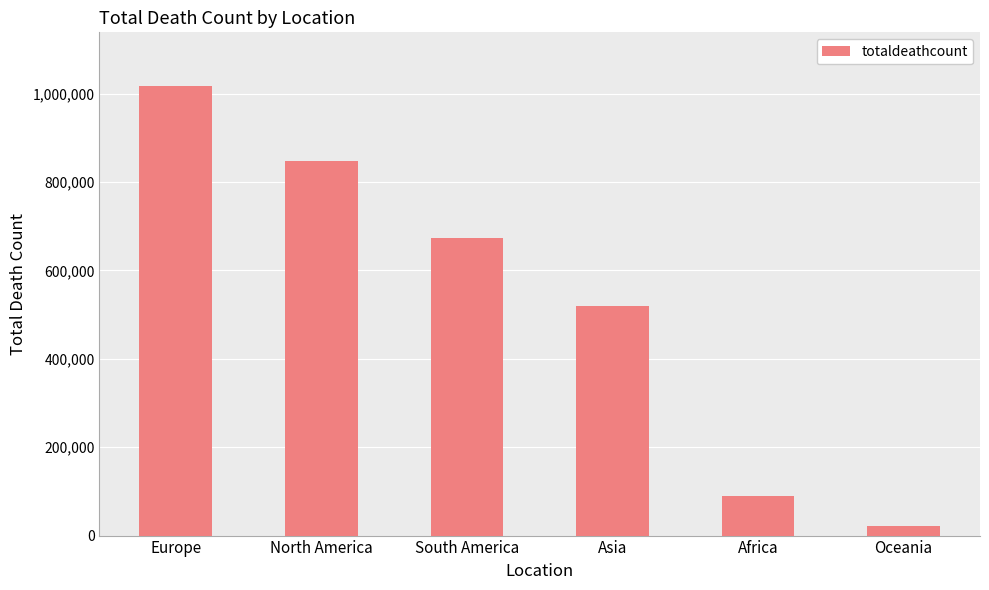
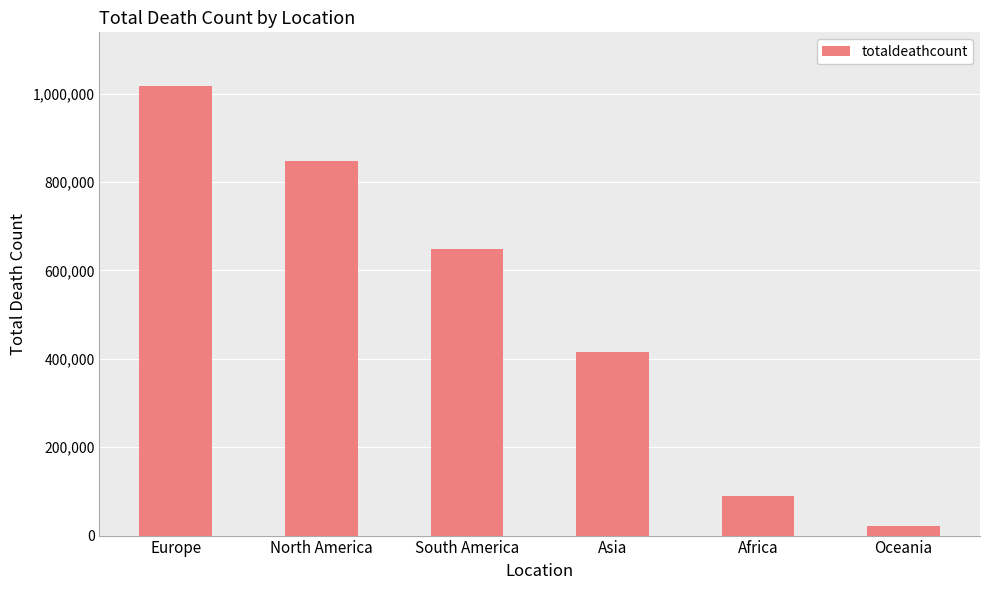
  {
    "Europe": "1,020,000",
    "North America": "850,000",
-   "South America": "670,000",
-   "Asia": "520,000",
+   "South America": "650,000",
+   "Asia": "420,000",
    "Africa": "90,000",
    "Oceania": "20,000"
  }
